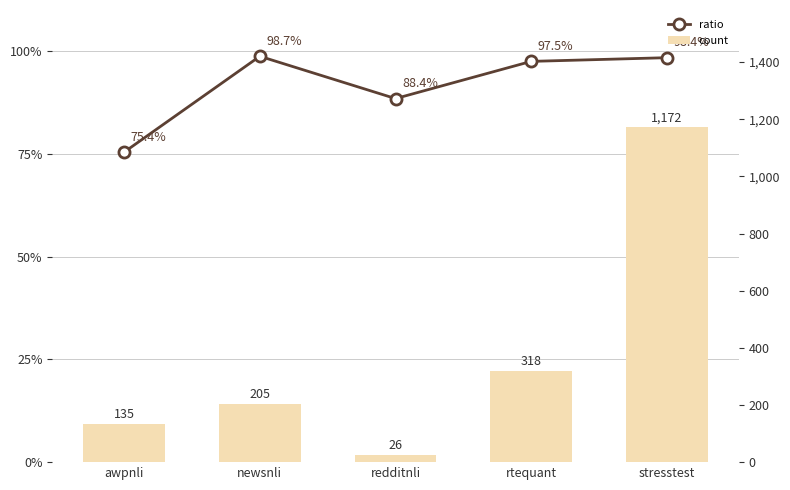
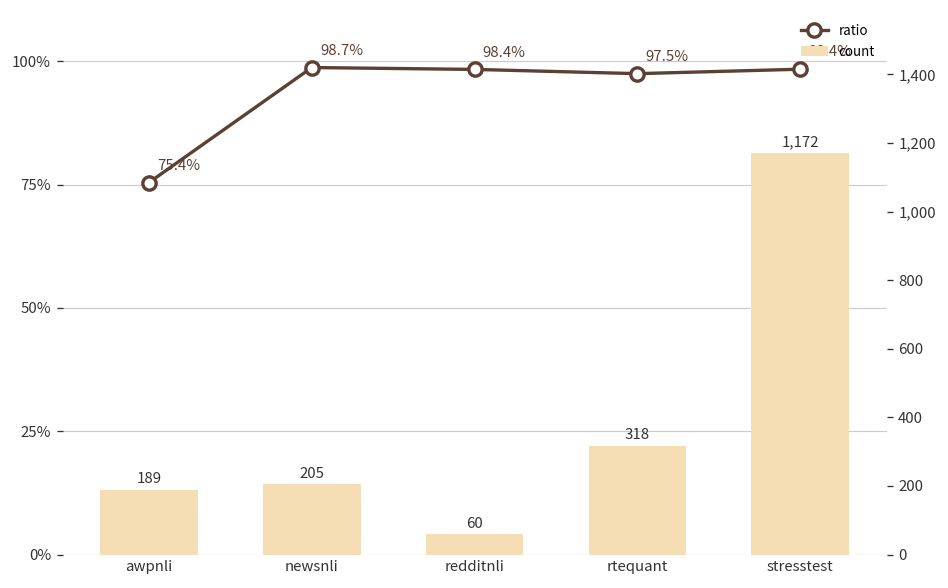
  {
    "ratio": {
      "awpnli": "75.4%",
      "newsnli": "98.7%",
-     "redditnli": "88.4%",
+     "redditnli": "98.4%",
      "rtequant": "97.5%",
      "stresstest": "98.4%"
    },
    "count": {
-     "awpnli": "135",
+     "awpnli": "189",
      "newsnli": "205",
-     "redditnli": "26",
+     "redditnli": "60",
      "rtequant": "318",
      "stresstest": "1,172"
    }
  }
